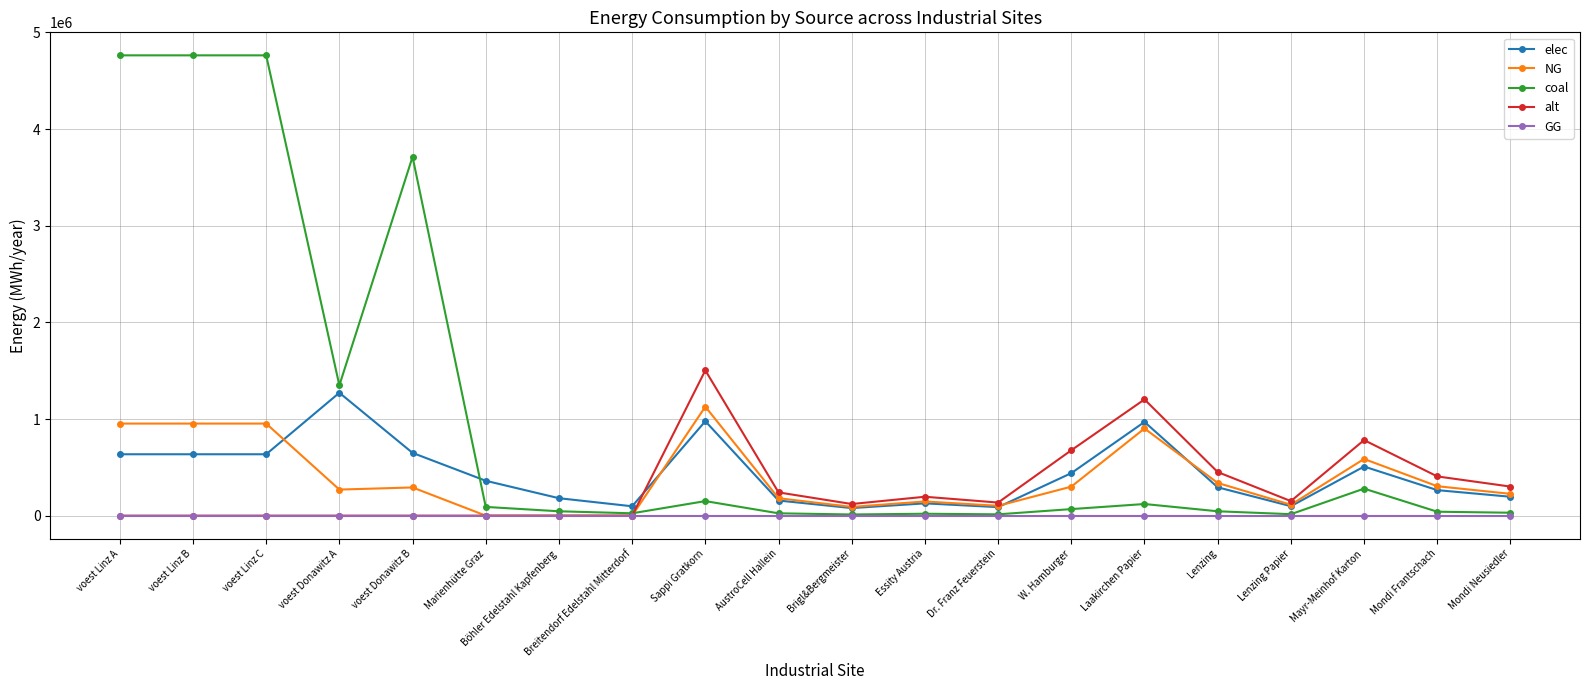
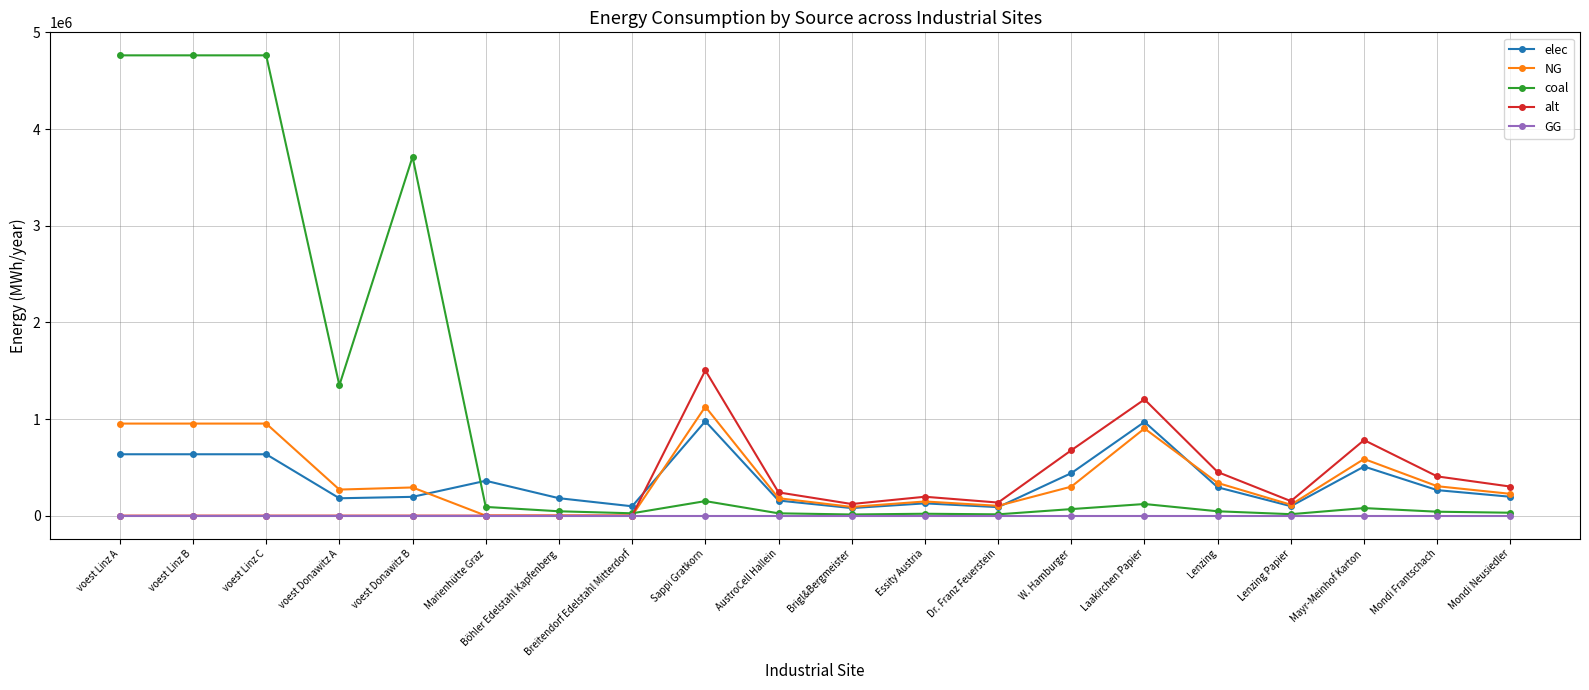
  {
    "elec": {
      "voest Linz A": 600000,
      "voest Linz B": 600000,
      "voest Linz C": 600000,
-     "voest Donawitz A": 1300000,
-     "voest Donawitz B": 600000,
+     "voest Donawitz A": 200000,
+     "voest Donawitz B": 200000,
      "Marienhütte Graz": 400000,
      "Böhler Edelstahl Kapfenberg": 200000,
      "Breitendorf Edelstahl Mitterdorf": 100000,
      "Sappi Gratkorn": 1000000,
      "W. Hamburger": 400000,
      "Laakirchen Papier": 1000000,
      "Lenzing": 300000,
      "Mayr-Meinhof Karton": 500000,
      "Mondi Frantschach": 300000,
      "Mondi Neusiedler": 200000
    },
    "NG": {
      "voest Linz A": 1000000,
      "voest Linz B": 1000000,
      "voest Linz C": 1000000,
      "voest Donawitz A": 300000,
      "voest Donawitz B": 300000,
      "Sappi Gratkorn": 1100000,
      "W. Hamburger": 300000,
      "Laakirchen Papier": 900000,
      "Lenzing": 300000,
      "Mayr-Meinhof Karton": 600000,
      "Mondi Frantschach": 300000,
      "Mondi Neusiedler": 200000
    },
    "coal": {
      "voest Linz A": 4800000,
      "voest Linz B": 4800000,
      "voest Linz C": 4800000,
      "voest Donawitz A": 1300000,
      "voest Donawitz B": 3700000,
      "Marienhütte Graz": 100000,
      "Böhler Edelstahl Kapfenberg": 0,
      "Sappi Gratkorn": 200000,
      "W. Hamburger": 100000,
      "Laakirchen Papier": 100000,
      "Lenzing": 0,
-     "Mayr-Meinhof Karton": 300000,
+     "Mayr-Meinhof Karton": 100000,
      "Mondi Frantschach": 0,
      "Mondi Neusiedler": 0
    },
    "alt": {
      "Sappi Gratkorn": 1500000,
      "AustroCell Hallein": 200000,
      "Brigl&Bergmeister": 100000,
      "Essity Austria": 200000,
      "Dr. Franz Feuerstein": 100000,
      "W. Hamburger": 700000,
      "Laakirchen Papier": 1200000,
      "Lenzing": 500000,
      "Lenzing Papier": 200000,
      "Mayr-Meinhof Karton": 800000,
      "Mondi Frantschach": 400000,
      "Mondi Neusiedler": 300000
    },
    "GG": {
      "Sappi Gratkorn": 0,
      "W. Hamburger": 0,
      "Laakirchen Papier": 0,
      "Lenzing": 0,
      "Mayr-Meinhof Karton": 0,
      "Mondi Frantschach": 0,
      "Mondi Neusiedler": 0
    }
  }
